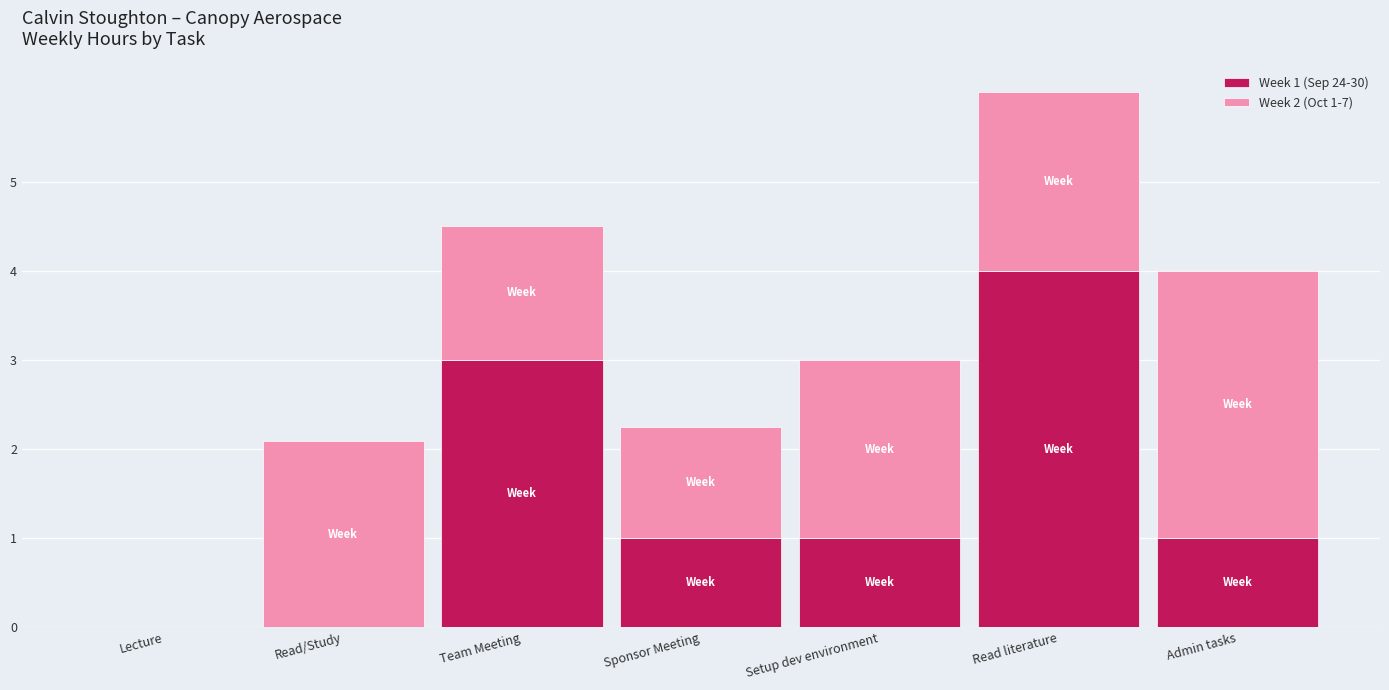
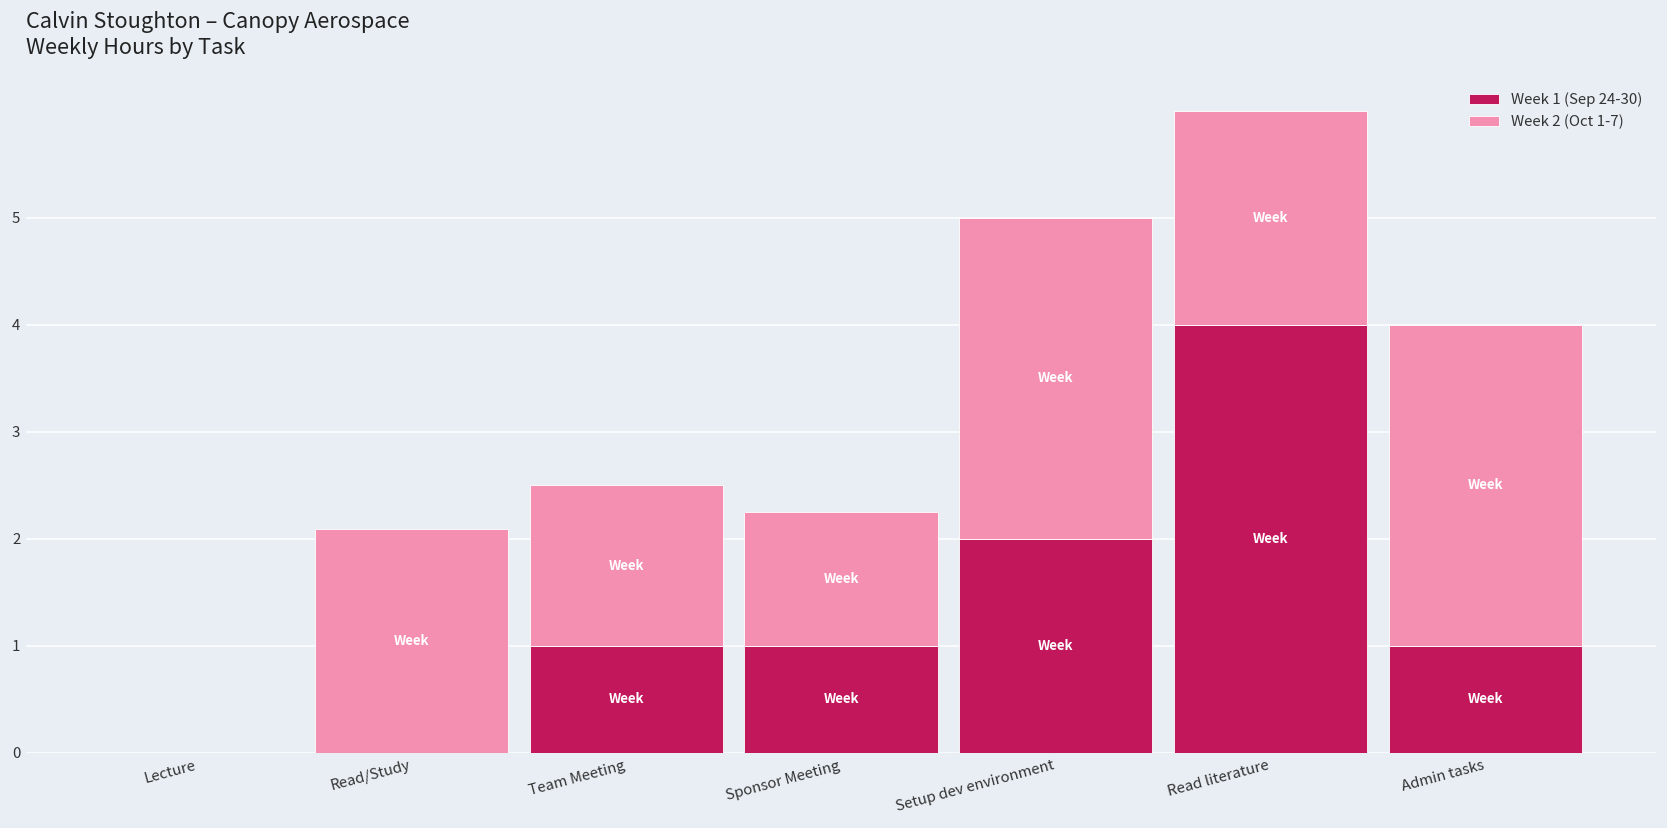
  {
    "Week 1 (Sep 24-30)": {
      "Lecture": 0,
      "Read/Study": 0,
-     "Team Meeting": 3,
+     "Team Meeting": 1,
      "Sponsor Meeting": 1,
-     "Setup dev environment": 1,
+     "Setup dev environment": 2,
      "Read literature": 4,
      "Admin tasks": 1
    },
    "Week 2 (Oct 1-7)": {
      "Lecture": 0,
      "Read/Study": 2.1,
      "Team Meeting": 1.5,
      "Sponsor Meeting": 1.3,
-     "Setup dev environment": 2,
+     "Setup dev environment": 3,
      "Read literature": 2,
      "Admin tasks": 3
    }
  }
